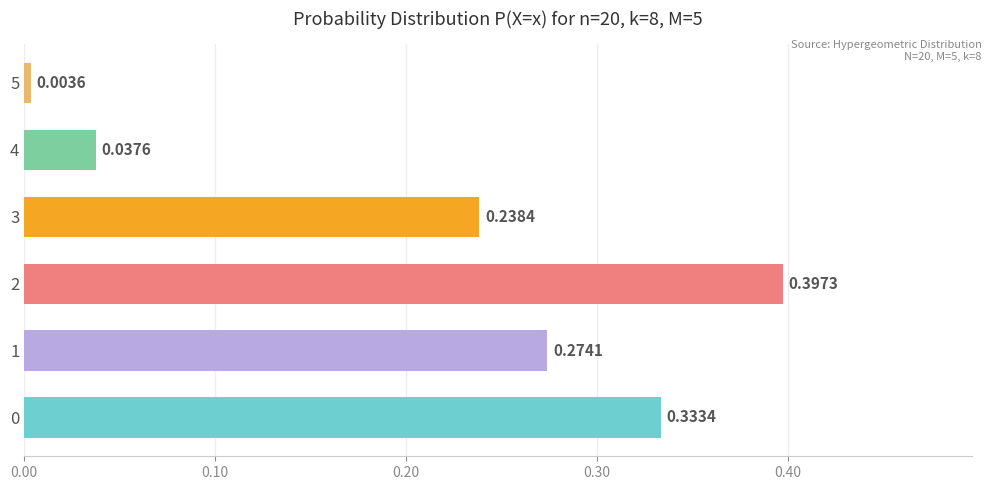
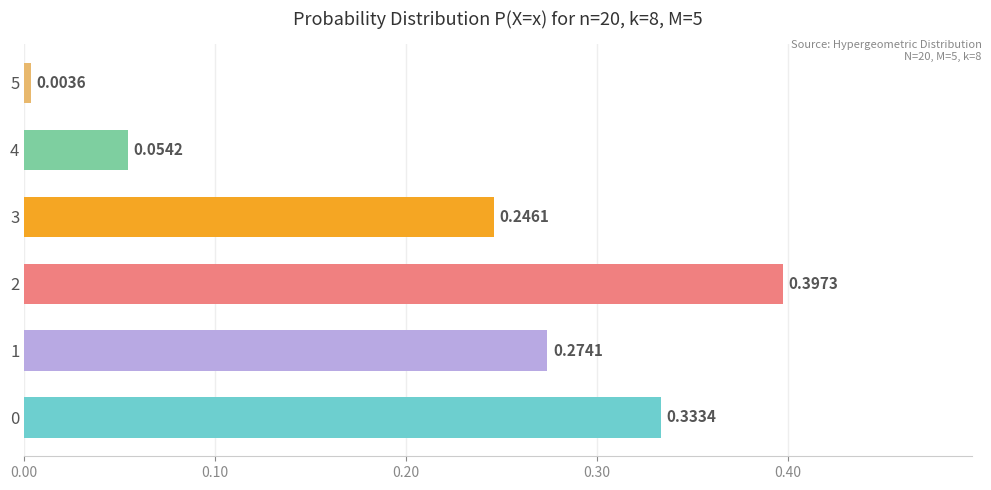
  {
    "5": 0.0036,
-   "4": 0.0376,
-   "3": 0.2384,
+   "4": 0.0542,
+   "3": 0.2461,
    "2": 0.3973,
    "1": 0.2741,
    "0": 0.3334
  }
